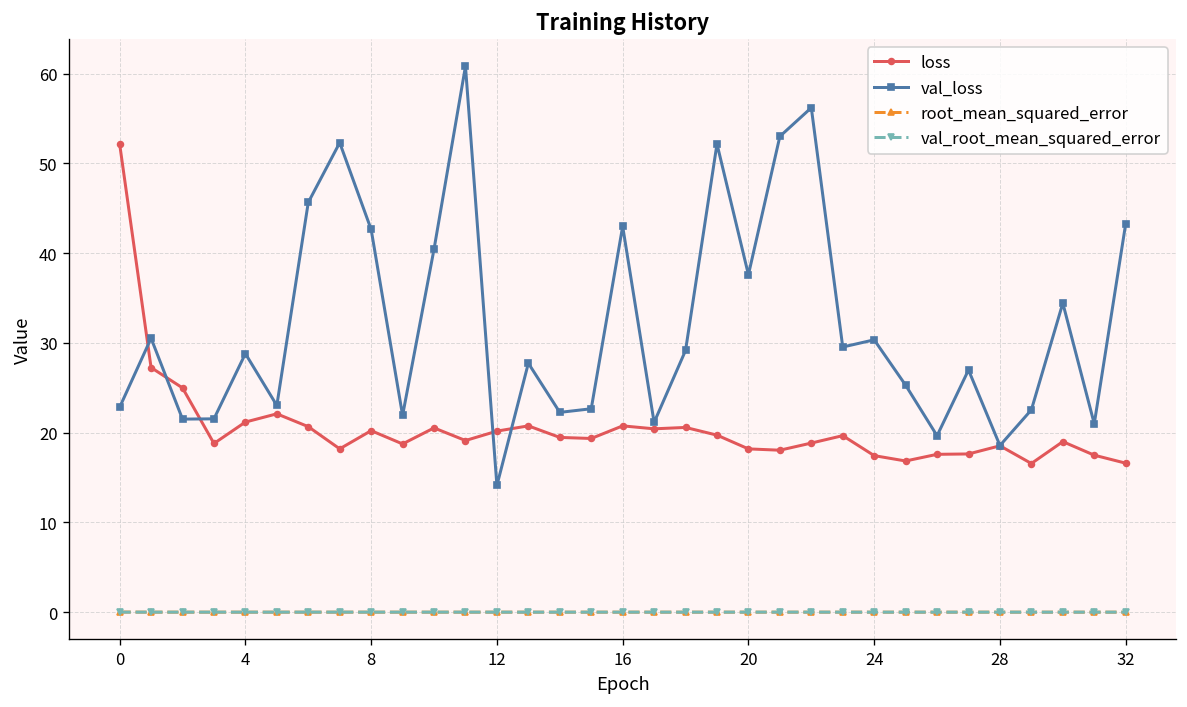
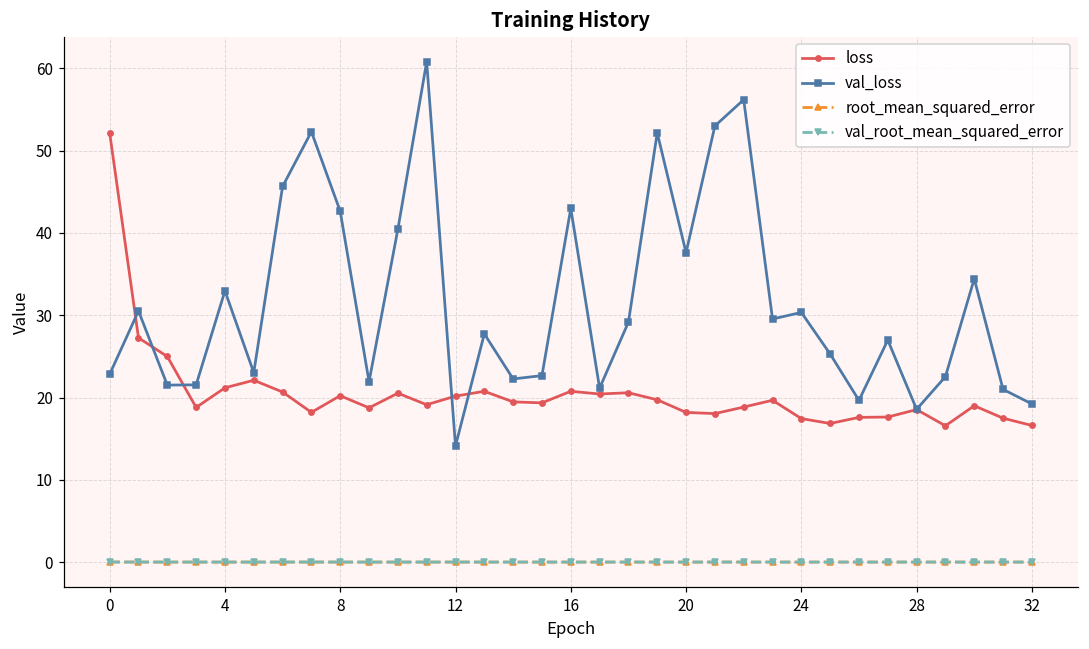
  {
    "loss": {
      "0": 52,
      "4": 21,
      "8": 20,
      "12": 20,
      "16": 21,
      "20": 18,
      "24": 17,
      "32": 17
    },
    "val_loss": {
      "0": 23,
-     "4": 29,
+     "4": 33,
      "8": 43,
      "12": 14,
      "16": 43,
      "20": 38,
      "24": 30,
-     "32": 43
+     "32": 19
    },
    "val_root_mean_squared_error": {
      "0": 0,
      "4": 0,
      "8": 0,
      "12": 0,
      "16": 0,
      "20": 0,
      "24": 0,
      "28": 0,
      "32": 0
    }
  }
